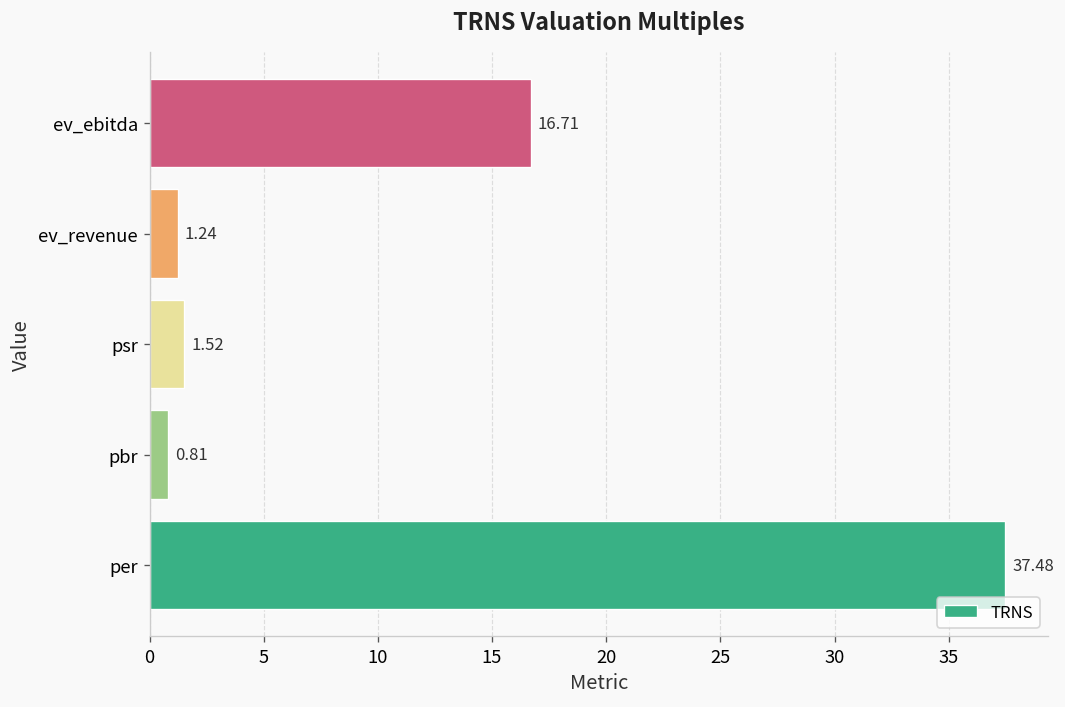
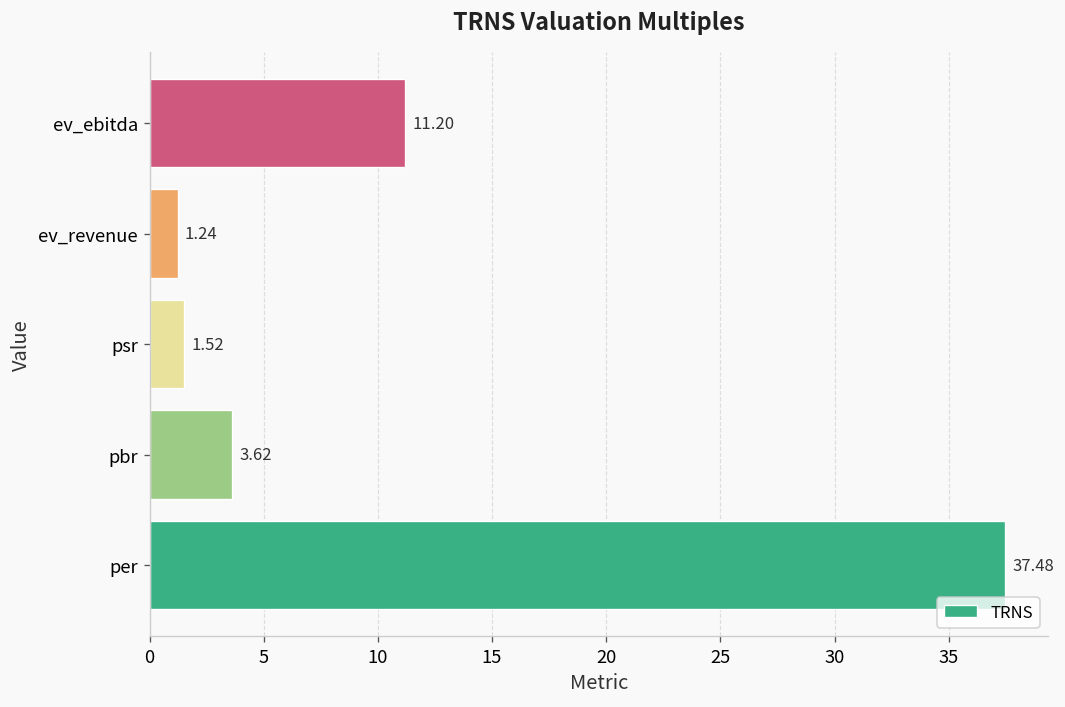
  {
-   "ev_ebitda": 16.71,
+   "ev_ebitda": 11.20,
    "ev_revenue": 1.24,
    "psr": 1.52,
-   "pbr": 0.81,
+   "pbr": 3.62,
    "per": 37.48
  }
